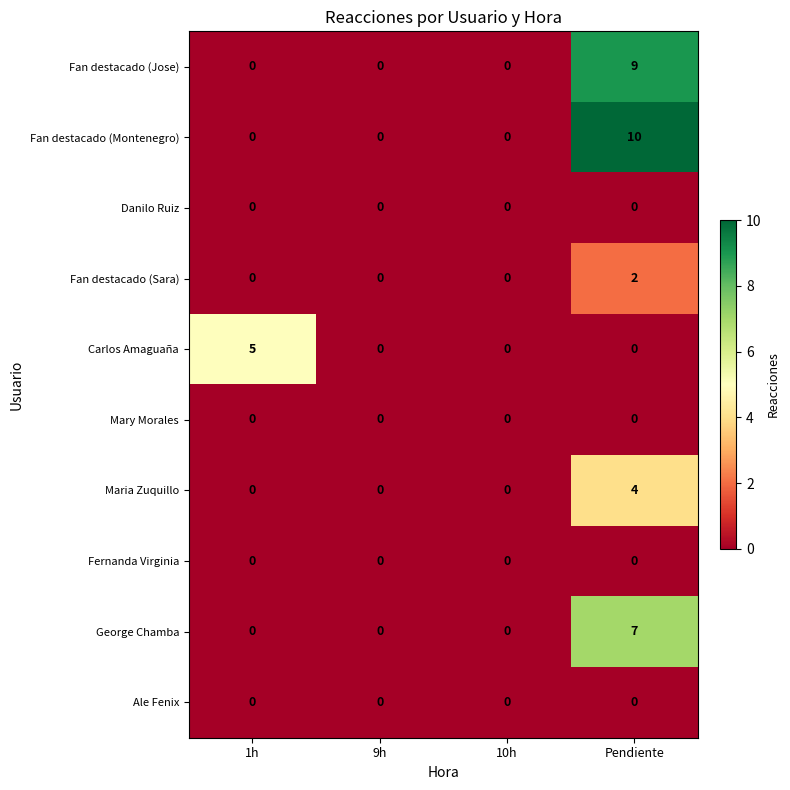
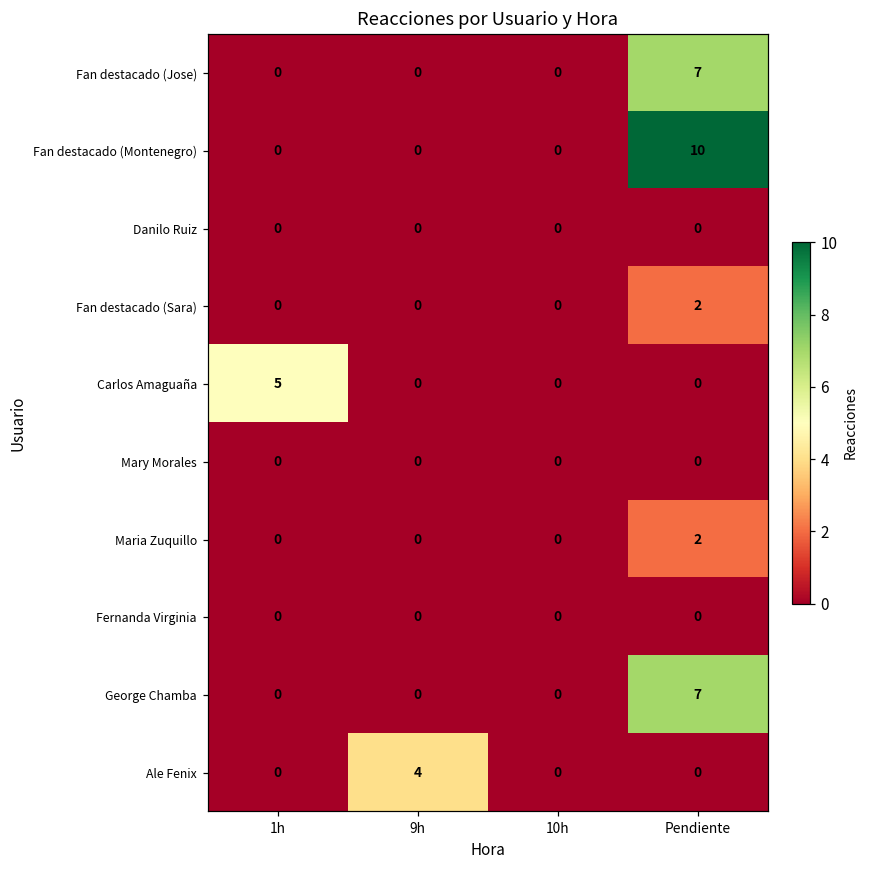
  {
    "Fan destacado (Jose)": {
      "1h": 0,
      "9h": 0,
      "10h": 0,
-     "Pendiente": 9
+     "Pendiente": 7
    },
    "Fan destacado (Montenegro)": {
      "1h": 0,
      "9h": 0,
      "10h": 0,
      "Pendiente": 10
    },
    "Danilo Ruiz": {
      "1h": 0,
      "9h": 0,
      "10h": 0,
      "Pendiente": 0
    },
    "Fan destacado (Sara)": {
      "1h": 0,
      "9h": 0,
      "10h": 0,
      "Pendiente": 2
    },
    "Carlos Amaguaña": {
      "1h": 5,
      "9h": 0,
      "10h": 0,
      "Pendiente": 0
    },
    "Mary Morales": {
      "1h": 0,
      "9h": 0,
      "10h": 0,
      "Pendiente": 0
    },
    "Maria Zuquillo": {
      "1h": 0,
      "9h": 0,
      "10h": 0,
-     "Pendiente": 4
+     "Pendiente": 2
    },
    "Fernanda Virginia": {
      "1h": 0,
      "9h": 0,
      "10h": 0,
      "Pendiente": 0
    },
    "George Chamba": {
      "1h": 0,
      "9h": 0,
      "10h": 0,
      "Pendiente": 7
    },
    "Ale Fenix": {
      "1h": 0,
-     "9h": 0,
+     "9h": 4,
      "10h": 0,
      "Pendiente": 0
    }
  }
